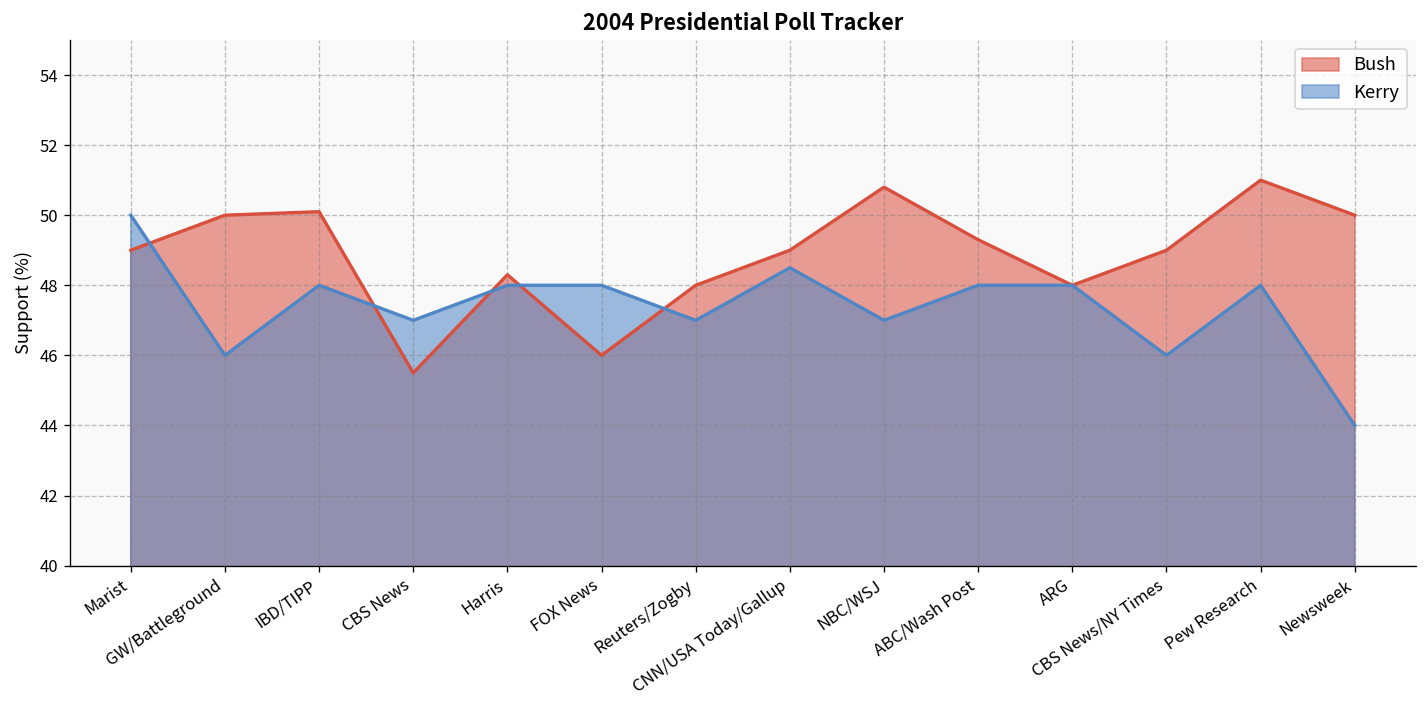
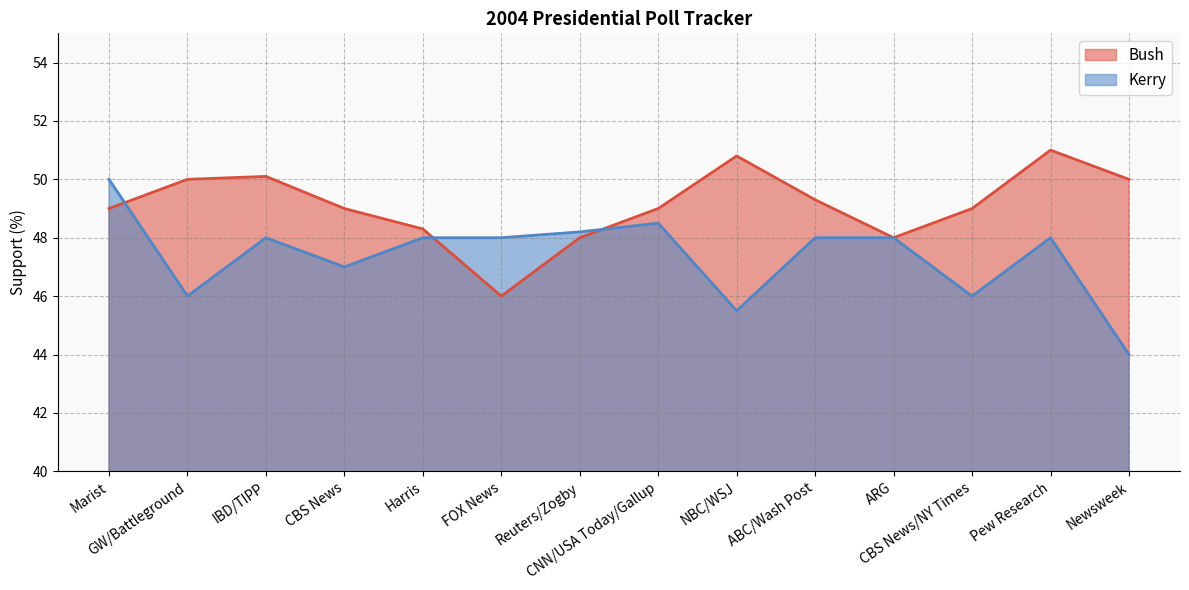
  {
    "Bush": {
      "Marist": 49.0,
      "GW/Battleground": 50.0,
      "IBD/TIPP": 50.1,
-     "CBS News": 45.5,
+     "CBS News": 49.0,
      "Harris": 48.3,
      "FOX News": 46.0,
      "Reuters/Zogby": 48.0,
      "CNN/USA Today/Gallup": 49.0,
      "NBC/WSJ": 50.8,
      "ABC/Wash Post": 49.3,
      "CBS News/NY Times": 49.0,
      "Pew Research": 51.0,
      "Newsweek": 50.0
    },
    "Kerry": {
      "Marist": 50.0,
      "GW/Battleground": 46.0,
      "IBD/TIPP": 48.0,
      "CBS News": 47.0,
      "Harris": 48.0,
      "FOX News": 48.0,
-     "Reuters/Zogby": 47.0,
+     "Reuters/Zogby": 48.2,
      "CNN/USA Today/Gallup": 48.5,
-     "NBC/WSJ": 47.0,
+     "NBC/WSJ": 45.5,
      "ABC/Wash Post": 48.0,
      "CBS News/NY Times": 46.0,
      "Pew Research": 48.0,
      "Newsweek": 44.0
    }
  }
